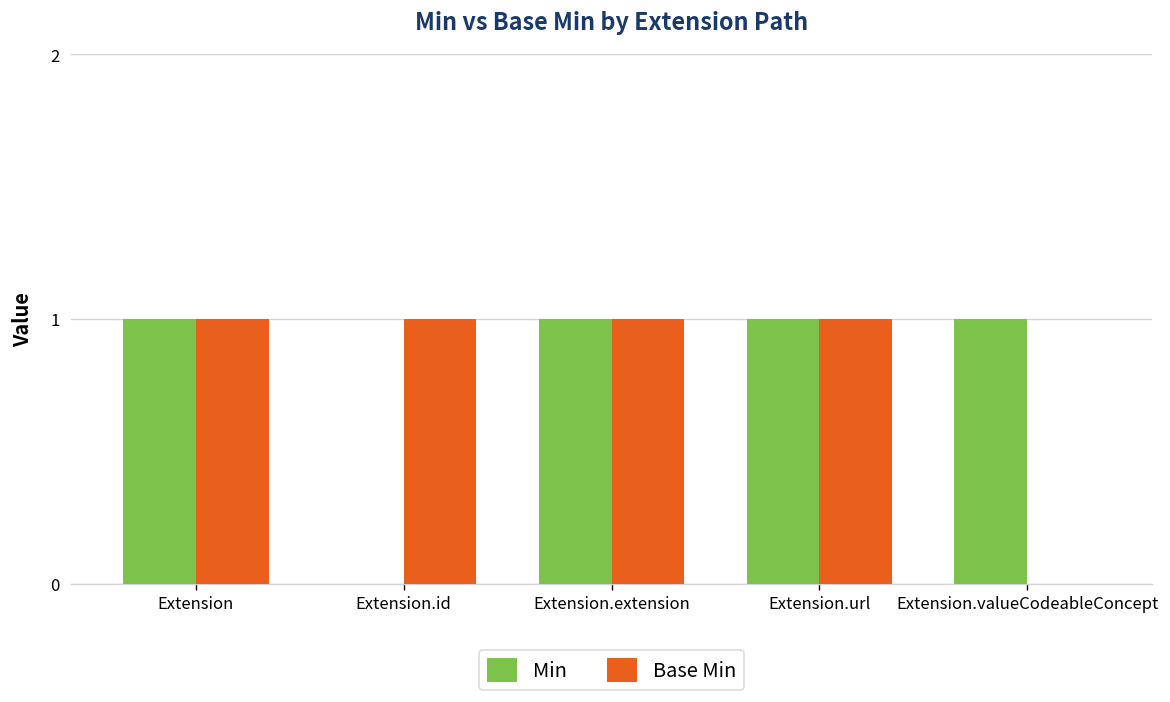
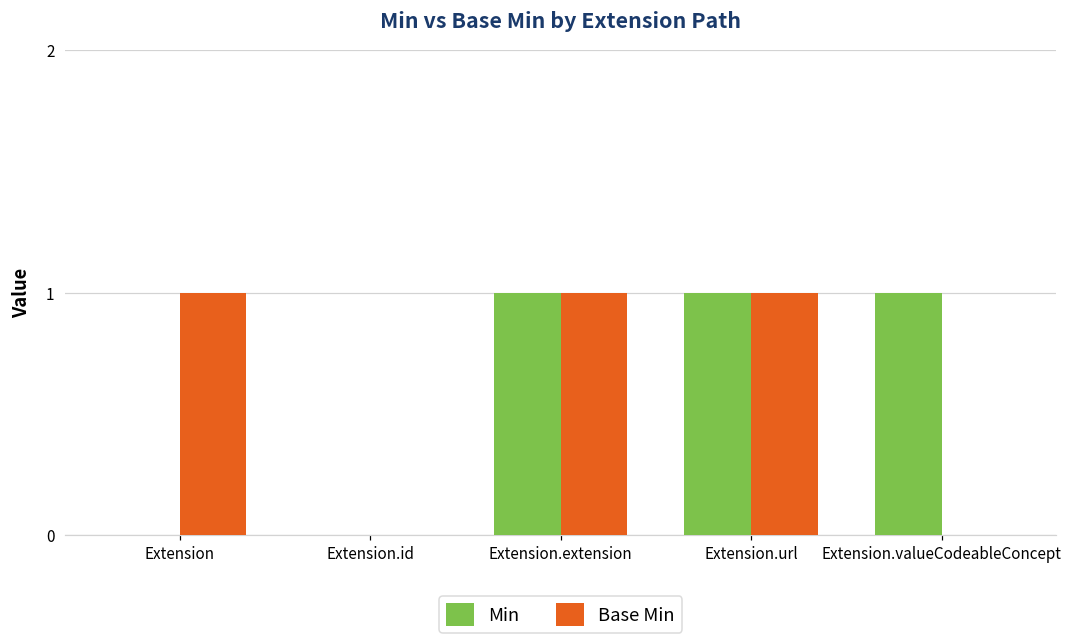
  {
    "Min": {
-     "Extension": 1,
+     "Extension": 0,
      "Extension.id": 0,
      "Extension.extension": 1,
      "Extension.url": 1,
      "Extension.valueCodeableConcept": 1
    },
    "Base Min": {
      "Extension": 1,
-     "Extension.id": 1,
+     "Extension.id": 0,
      "Extension.extension": 1,
      "Extension.url": 1,
      "Extension.valueCodeableConcept": 0
    }
  }
